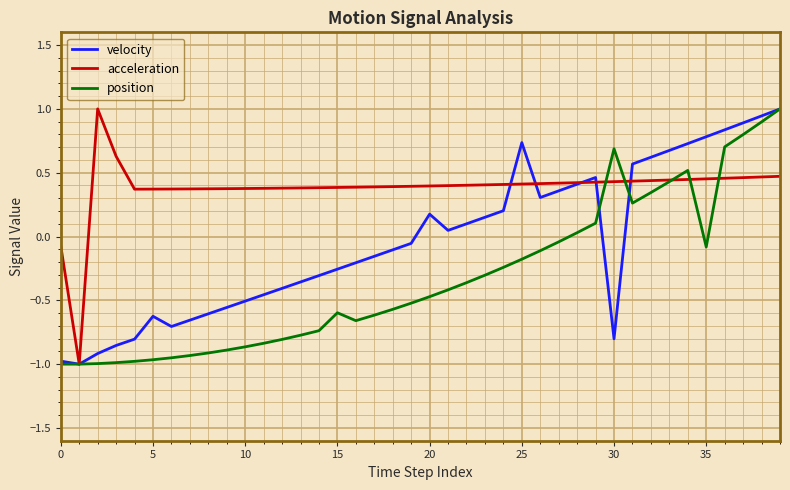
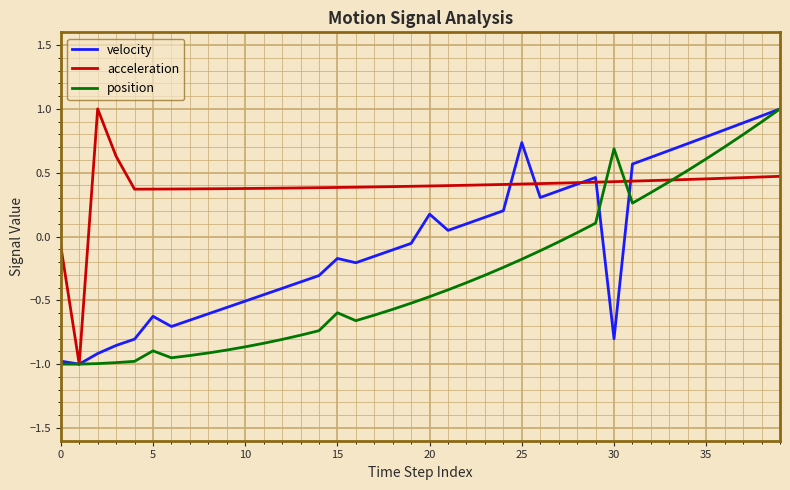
  {
    "velocity": {
      "0": -0.98,
      "5": -0.63,
      "10": -0.51,
-     "15": -0.26,
+     "15": -0.17,
      "20": 0.18,
      "25": 0.74,
      "30": -0.80,
      "35": 0.78
    },
    "acceleration": {
      "0": -0.07,
      "5": 0.37,
      "10": 0.38,
      "15": 0.38,
      "20": 0.40,
      "25": 0.41,
      "30": 0.43,
      "35": 0.45
    },
    "position": {
      "0": -1.00,
-     "5": -0.97,
+     "5": -0.90,
      "10": -0.86,
      "15": -0.60,
      "20": -0.47,
      "25": -0.18,
      "30": 0.69,
-     "35": -0.08
+     "35": 0.61
    }
  }
